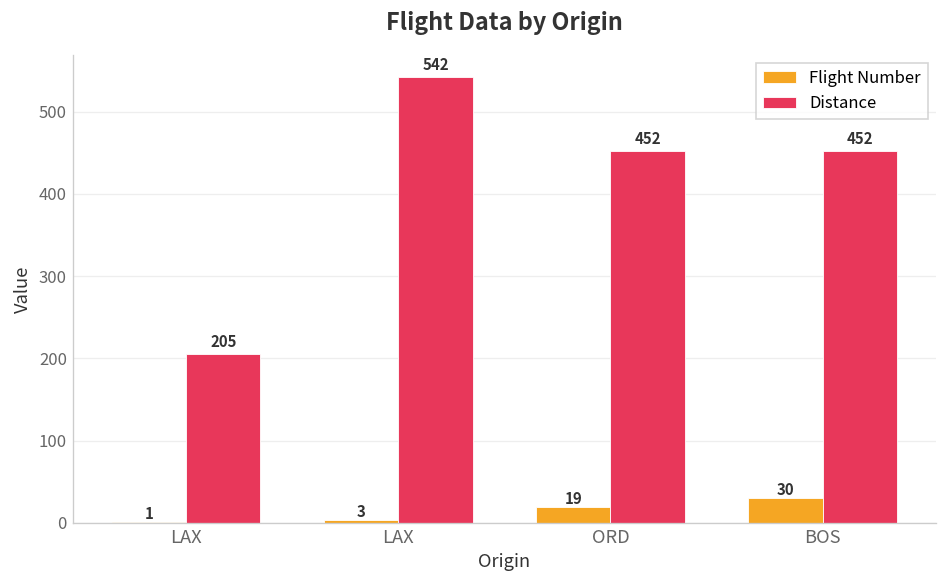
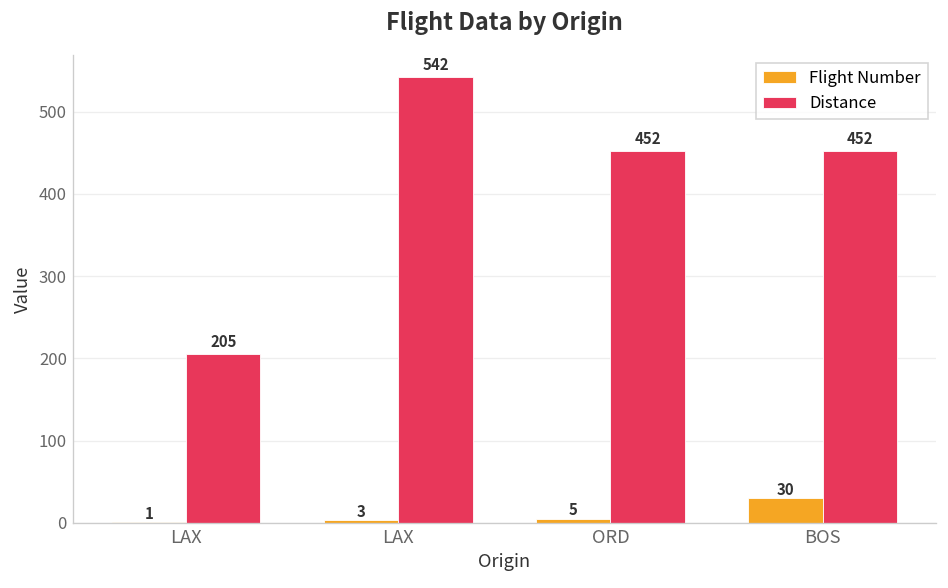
  {
    "Flight Number": {
-     "ORD": 19,
+     "ORD": 5,
      "BOS": 30
    },
    "Distance": {
      "ORD": 452,
      "BOS": 452
    }
  }
